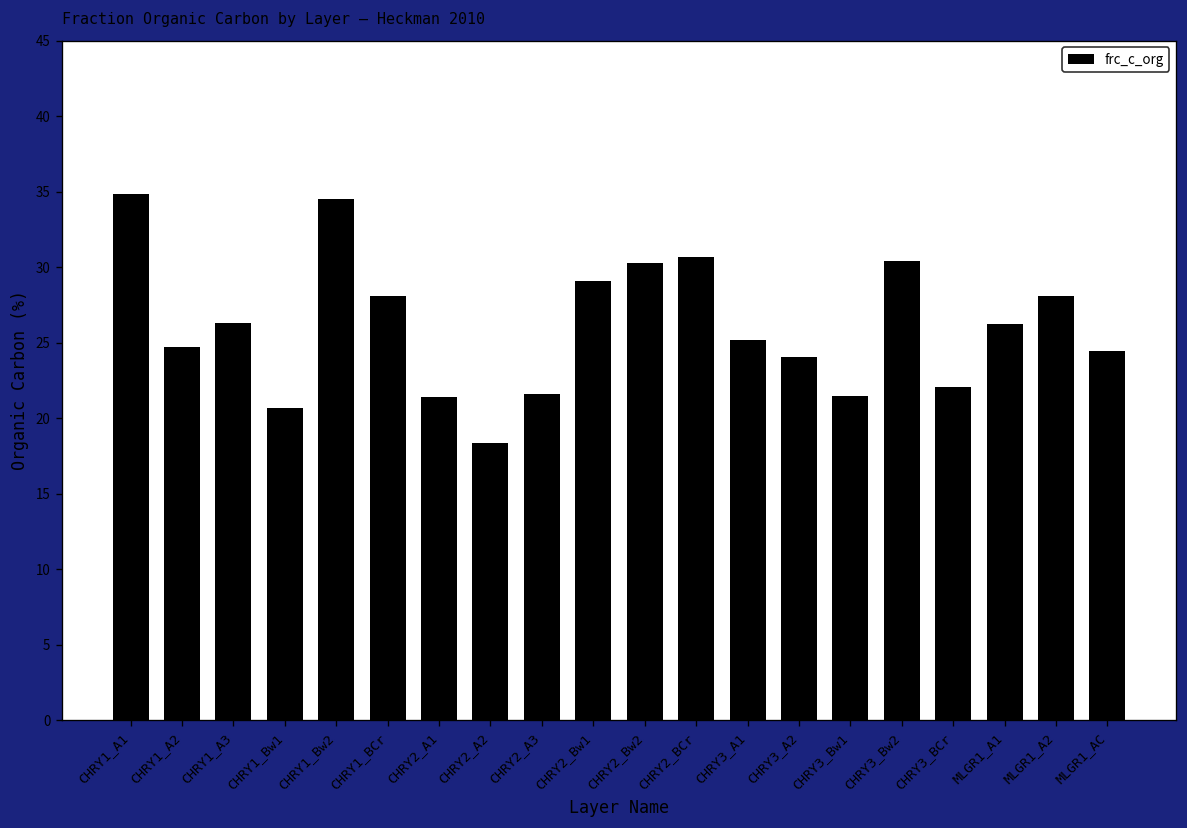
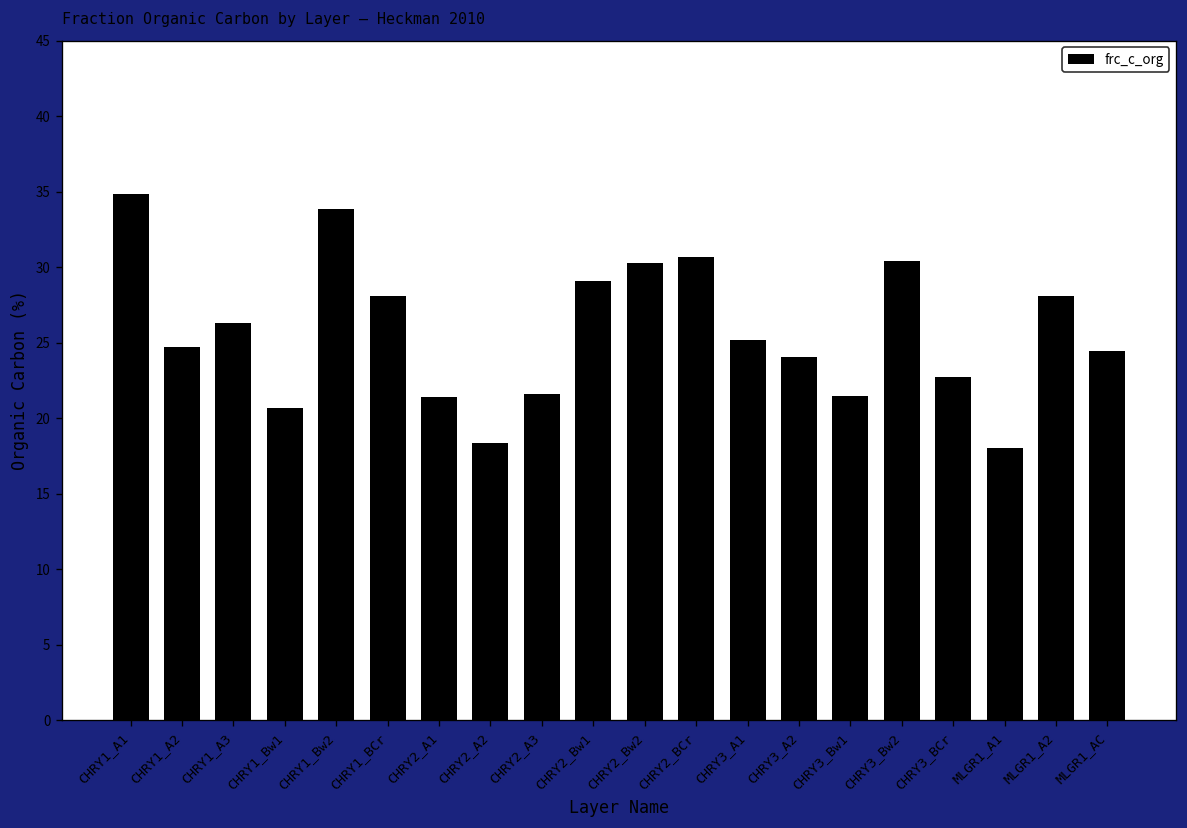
  {
    "CHRY1_A1": 34.8,
    "CHRY1_A2": 24.7,
    "CHRY1_A3": 26.3,
    "CHRY1_Bw1": 20.7,
-   "CHRY1_Bw2": 34.5,
+   "CHRY1_Bw2": 33.8,
    "CHRY1_BCr": 28.1,
    "CHRY2_A1": 21.4,
    "CHRY2_A2": 18.4,
    "CHRY2_A3": 21.6,
    "CHRY2_Bw1": 29.1,
    "CHRY2_Bw2": 30.3,
    "CHRY2_BCr": 30.7,
    "CHRY3_A1": 25.2,
    "CHRY3_A2": 24.0,
    "CHRY3_Bw1": 21.4,
    "CHRY3_Bw2": 30.4,
-   "CHRY3_BCr": 22.0,
-   "MLGR1_A1": 26.2,
+   "CHRY3_BCr": 22.7,
+   "MLGR1_A1": 18.0,
    "MLGR1_A2": 28.1,
    "MLGR1_AC": 24.4
  }
